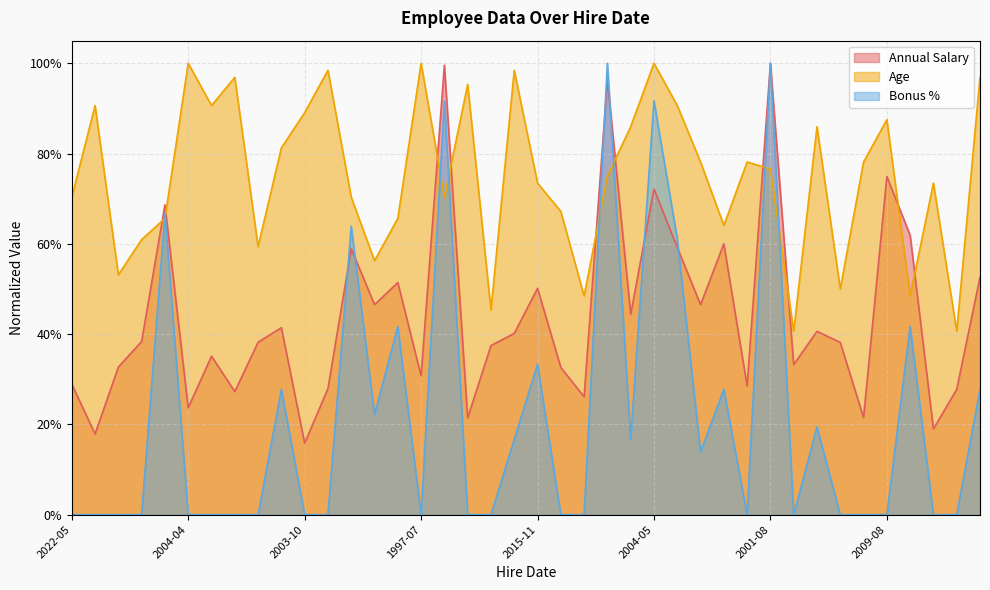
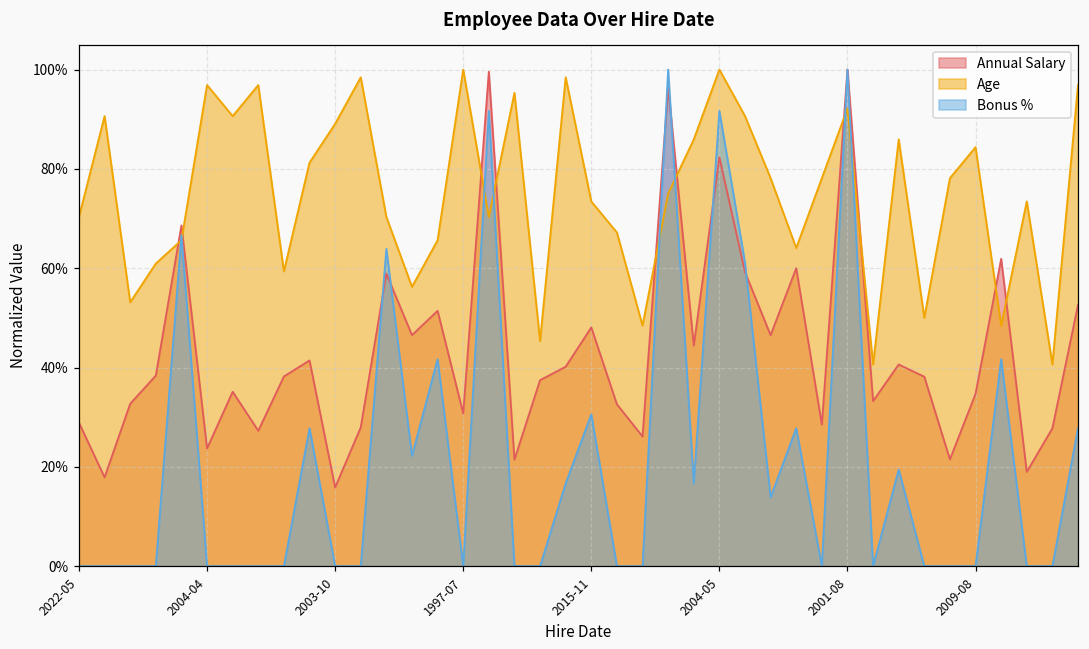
  {
    "Annual Salary": {
      "2022-05": "29%",
      "2004-04": "24%",
      "2003-10": "16%",
      "1997-07": "31%",
-     "2015-11": "50%",
-     "2004-05": "72%",
-     "2009-08": "75%"
+     "2015-11": "48%",
+     "2004-05": "82%",
+     "2009-08": "35%"
    },
    "Age": {
      "2022-05": "70%",
-     "2004-04": "100%",
+     "2004-04": "97%",
      "2003-10": "89%",
      "1997-07": "100%",
      "2015-11": "73%",
      "2004-05": "100%",
-     "2001-08": "77%",
-     "2009-08": "88%"
+     "2001-08": "92%",
+     "2009-08": "84%"
    },
    "Bonus %": {
      "2022-05": "0%",
      "2004-04": "0%",
      "2003-10": "0%",
      "1997-07": "0%",
-     "2015-11": "33%",
+     "2015-11": "31%",
      "2004-05": "92%",
      "2009-08": "0%"
    }
  }
